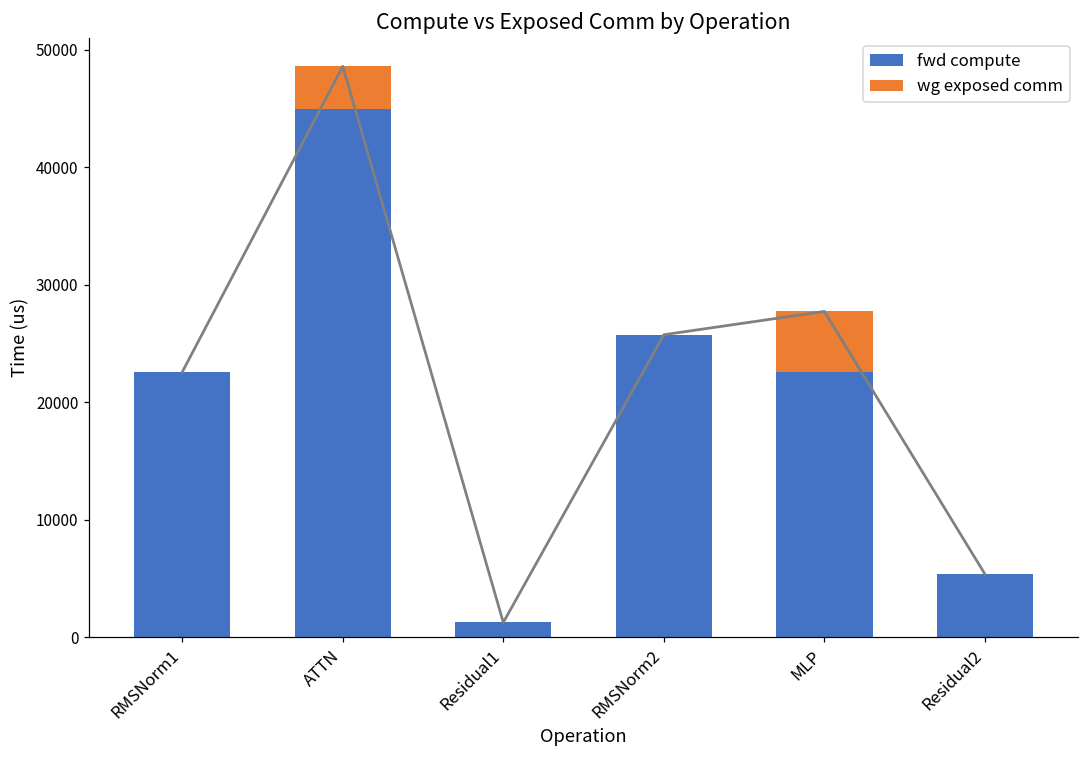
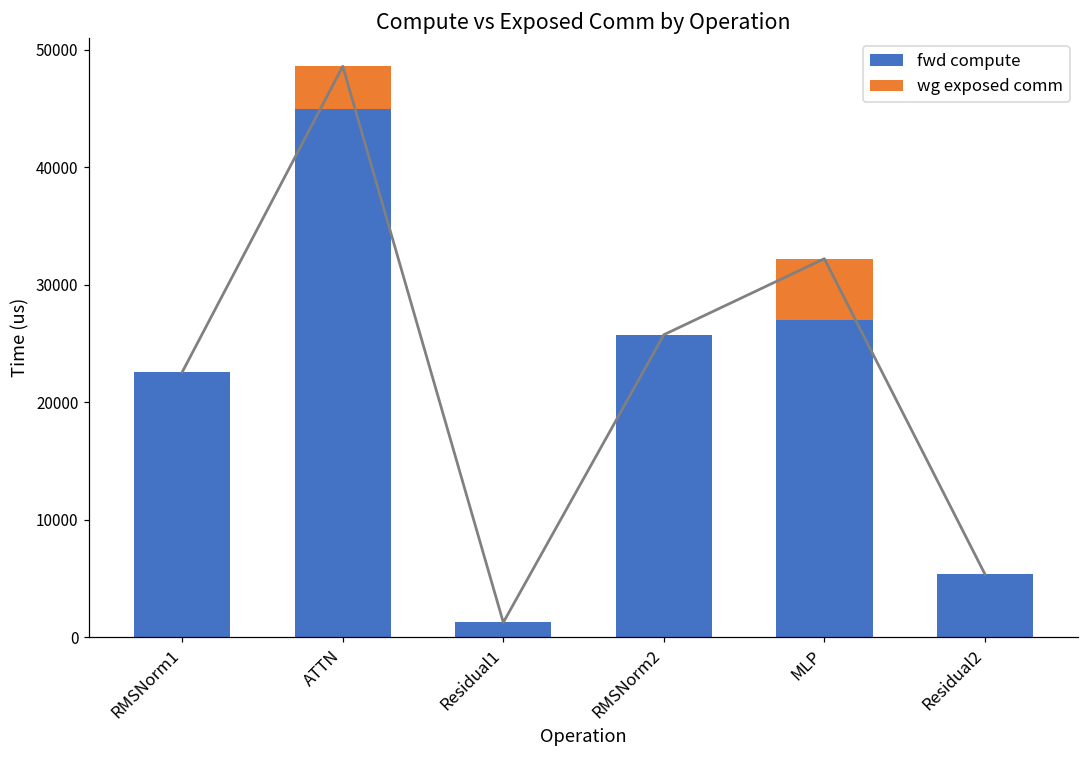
  {
    "fwd compute": {
      "RMSNorm1": 22600,
      "ATTN": 45000,
      "Residual1": 1200,
      "RMSNorm2": 25800,
-     "MLP": 22600,
+     "MLP": 27000,
      "Residual2": 5400
    },
    "wg exposed comm": {
      "RMSNorm1": 0,
      "ATTN": 3600,
      "Residual1": 0,
      "RMSNorm2": 0,
      "MLP": 5200,
      "Residual2": 0
    }
  }
